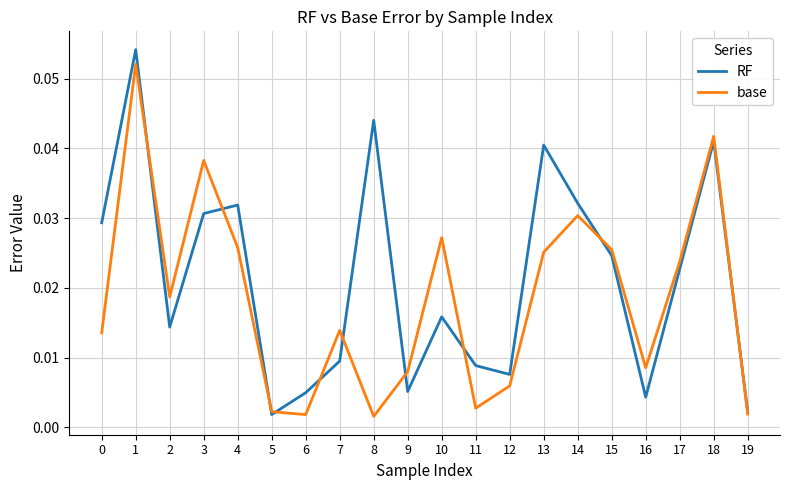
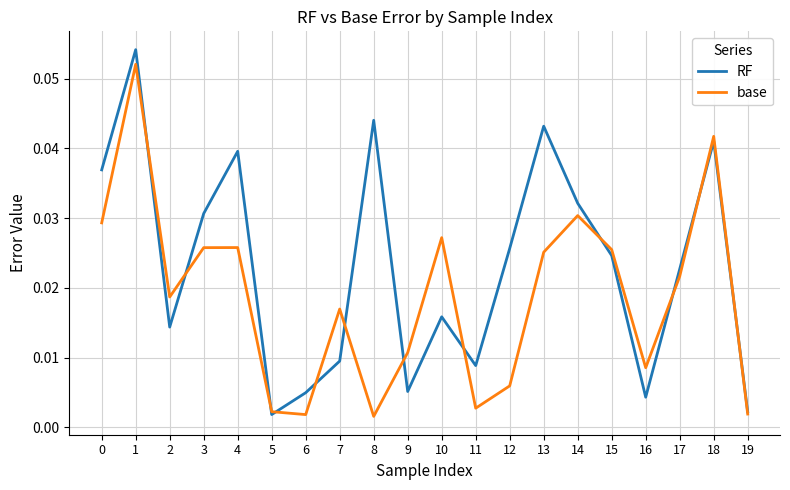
  {
    "RF": {
-     "0": 0.029,
+     "0": 0.037,
      "1": 0.054,
      "2": 0.014,
      "3": 0.031,
-     "4": 0.032,
+     "4": 0.040,
      "5": 0.002,
      "6": 0.005,
      "7": 0.010,
      "8": 0.044,
      "9": 0.005,
      "10": 0.016,
      "11": 0.009,
-     "12": 0.008,
-     "13": 0.040,
+     "12": 0.026,
+     "13": 0.043,
      "14": 0.032,
      "15": 0.025,
      "16": 0.004,
      "17": 0.023,
      "18": 0.041
    },
    "base": {
-     "0": 0.014,
+     "0": 0.029,
      "1": 0.052,
      "2": 0.019,
-     "3": 0.038,
+     "3": 0.026,
      "4": 0.026,
      "5": 0.002,
      "6": 0.002,
-     "7": 0.014,
+     "7": 0.017,
      "8": 0.002,
-     "9": 0.008,
+     "9": 0.011,
      "10": 0.027,
      "11": 0.003,
      "12": 0.006,
      "13": 0.025,
      "14": 0.030,
      "15": 0.025,
      "16": 0.009,
-     "17": 0.024,
+     "17": 0.022,
      "18": 0.042
    }
  }
